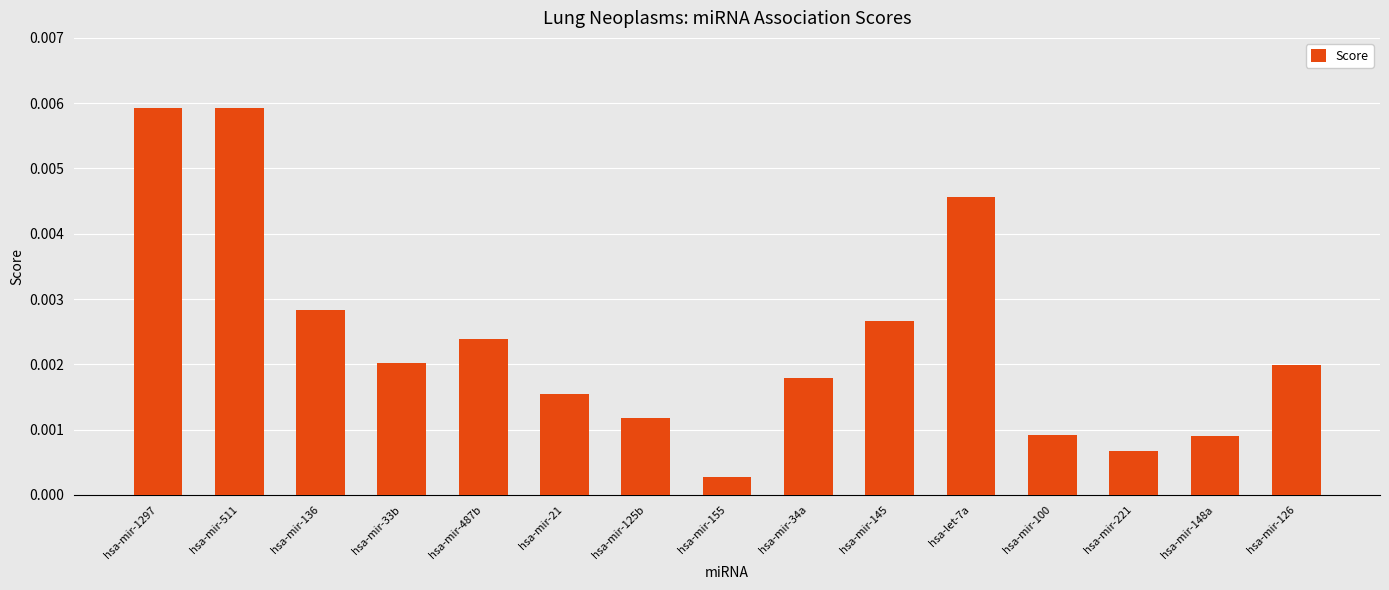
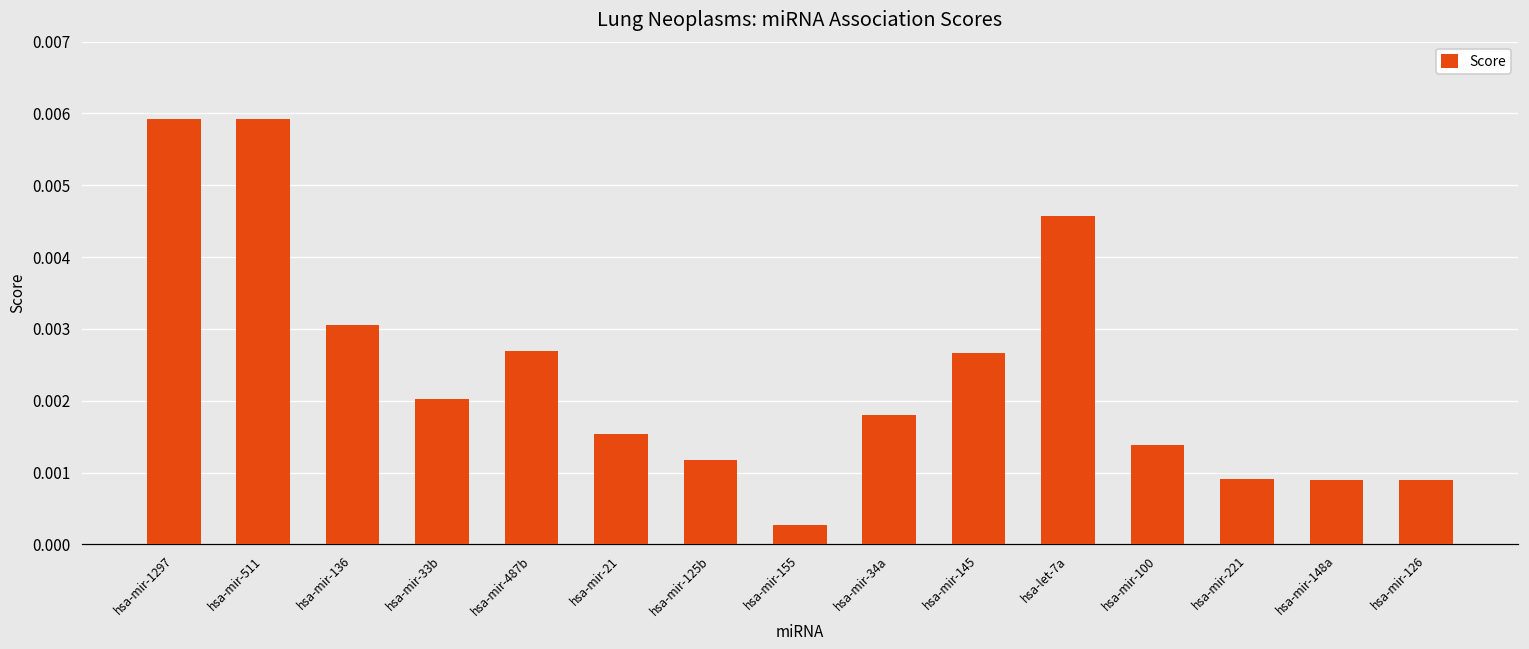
  {
    "hsa-mir-1297": 0.0059,
    "hsa-mir-511": 0.0059,
-   "hsa-mir-136": 0.0028,
+   "hsa-mir-136": 0.0030,
    "hsa-mir-33b": 0.0020,
-   "hsa-mir-487b": 0.0024,
+   "hsa-mir-487b": 0.0027,
    "hsa-mir-21": 0.0015,
    "hsa-mir-125b": 0.0012,
    "hsa-mir-155": 0.0003,
    "hsa-mir-34a": 0.0018,
    "hsa-mir-145": 0.0027,
    "hsa-let-7a": 0.0046,
-   "hsa-mir-100": 0.0009,
-   "hsa-mir-221": 0.0007,
+   "hsa-mir-100": 0.0014,
+   "hsa-mir-221": 0.0009,
    "hsa-mir-148a": 0.0009,
-   "hsa-mir-126": 0.0020
+   "hsa-mir-126": 0.0009
  }
